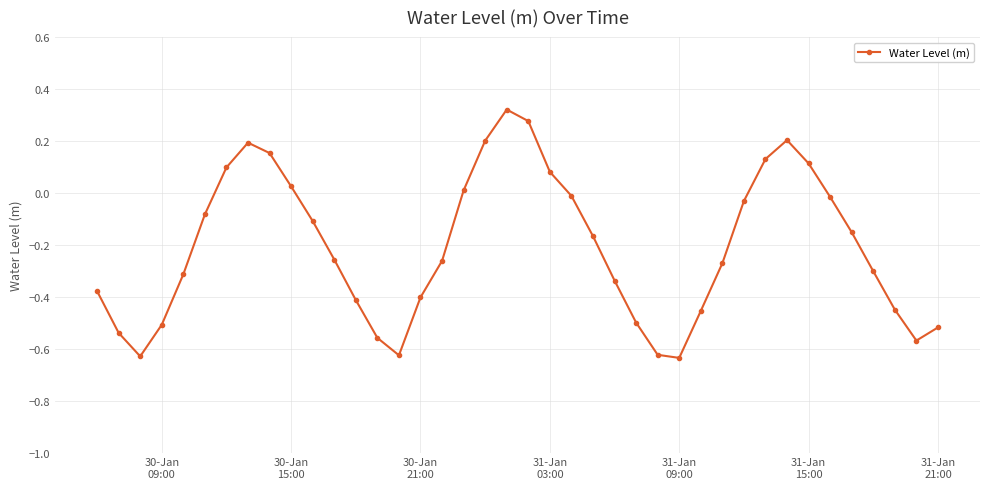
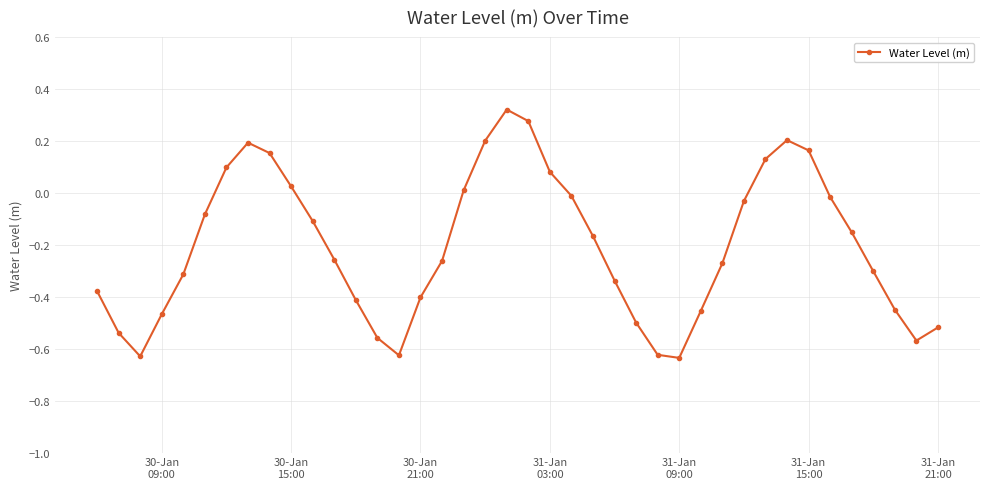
  {
-   "30-Jan 09:00": -0.51,
+   "30-Jan 09:00": -0.47,
    "30-Jan 15:00": 0.02,
    "30-Jan 21:00": -0.40,
    "31-Jan 03:00": 0.08,
    "31-Jan 09:00": -0.64,
-   "31-Jan 15:00": 0.11,
+   "31-Jan 15:00": 0.16,
    "31-Jan 21:00": -0.52
  }
